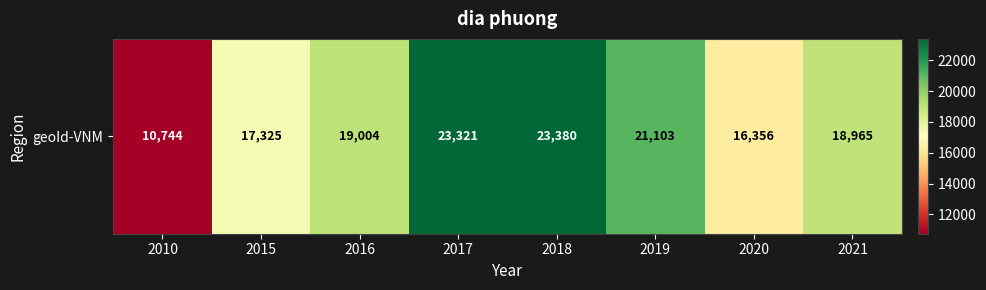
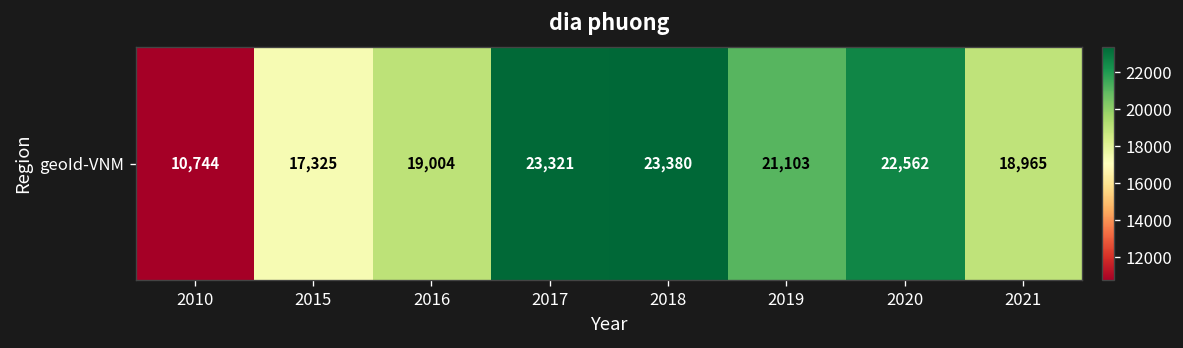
  {
    "geoId-VNM": {
      "2010": "10,744",
      "2015": "17,325",
      "2016": "19,004",
      "2017": "23,321",
      "2018": "23,380",
      "2019": "21,103",
-     "2020": "16,356",
+     "2020": "22,562",
      "2021": "18,965"
    }
  }
